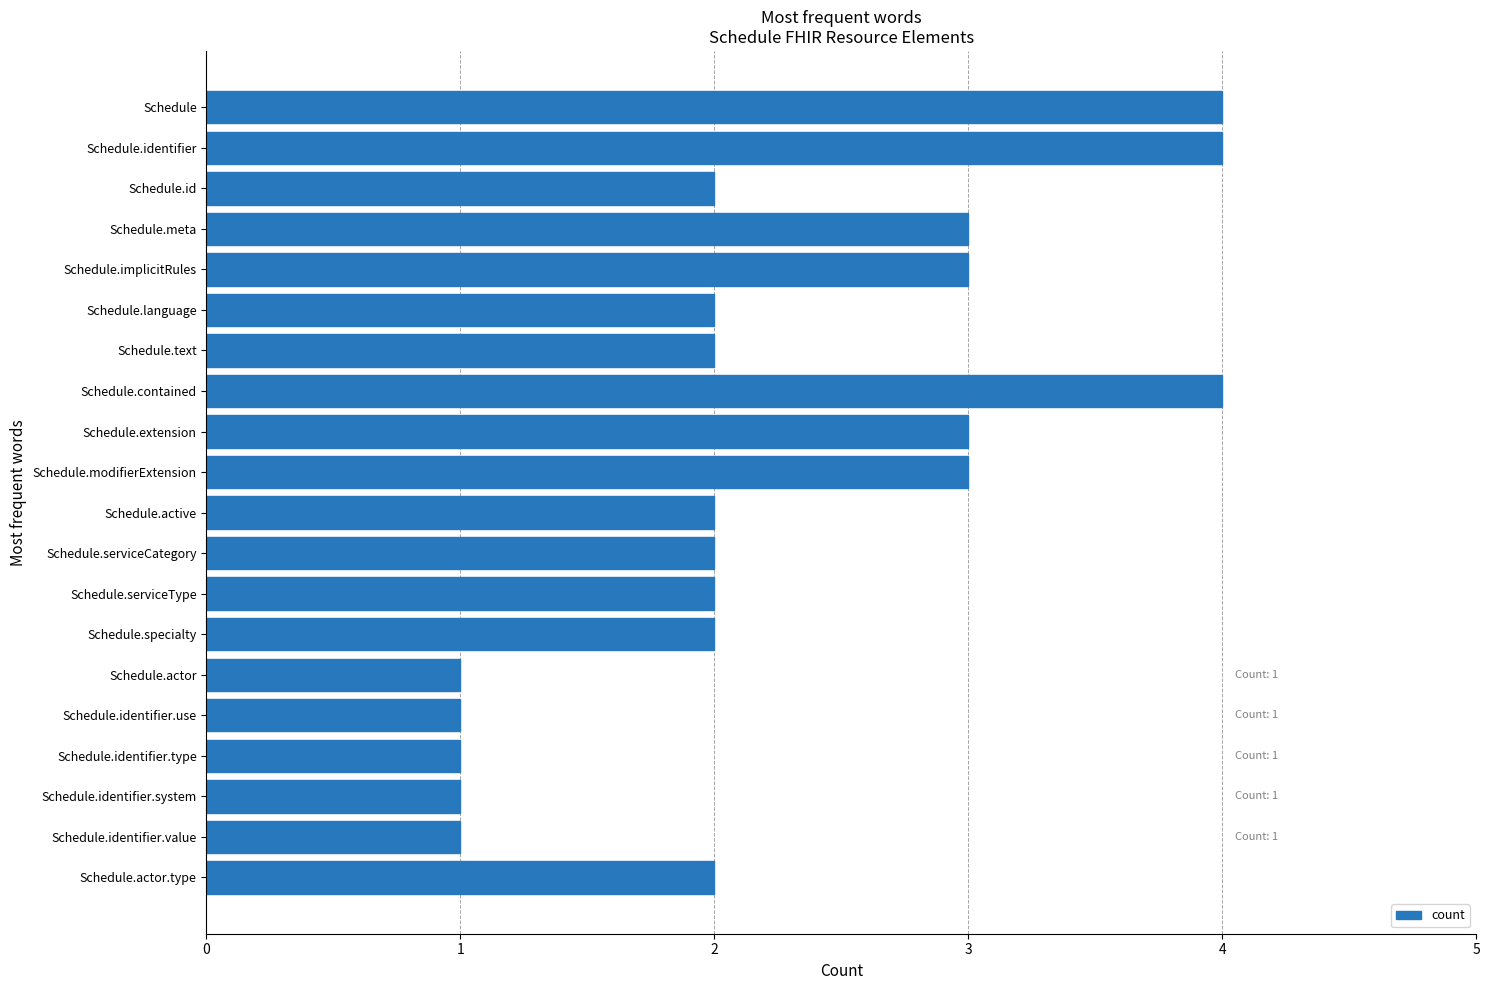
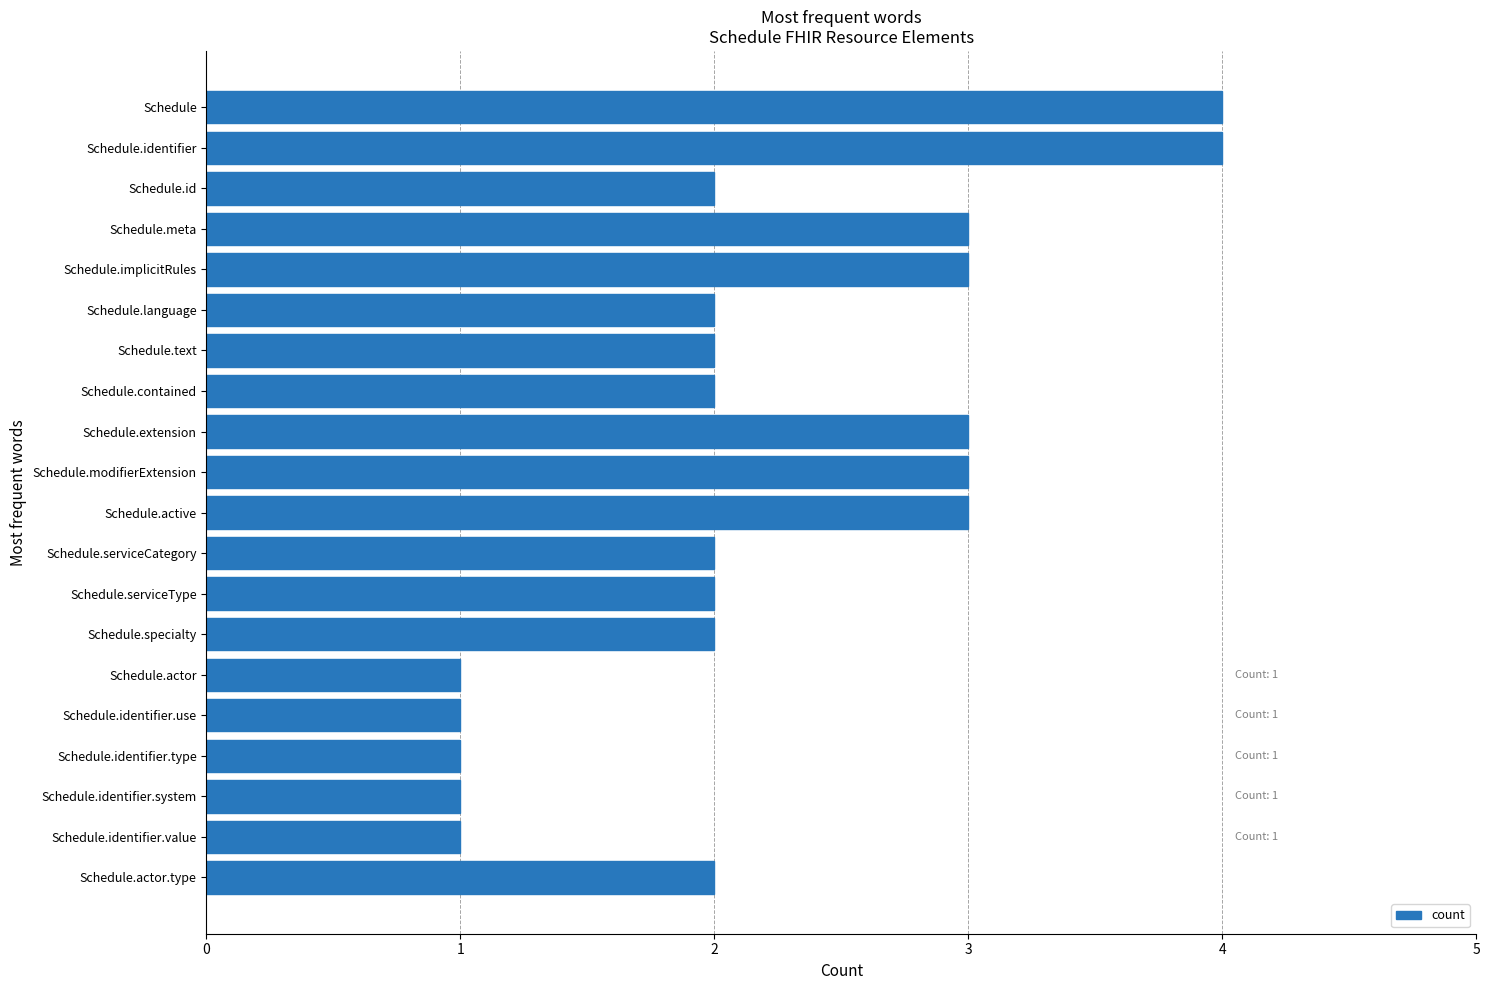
  {
    "Schedule": 4,
    "Schedule.identifier": 4,
    "Schedule.id": 2,
    "Schedule.meta": 3,
    "Schedule.implicitRules": 3,
    "Schedule.language": 2,
    "Schedule.text": 2,
-   "Schedule.contained": 4,
+   "Schedule.contained": 2,
    "Schedule.extension": 3,
    "Schedule.modifierExtension": 3,
-   "Schedule.active": 2,
+   "Schedule.active": 3,
    "Schedule.serviceCategory": 2,
    "Schedule.serviceType": 2,
    "Schedule.specialty": 2,
    "Schedule.actor": 1,
    "Schedule.identifier.use": 1,
    "Schedule.identifier.type": 1,
    "Schedule.identifier.system": 1,
    "Schedule.identifier.value": 1,
    "Schedule.actor.type": 2
  }
